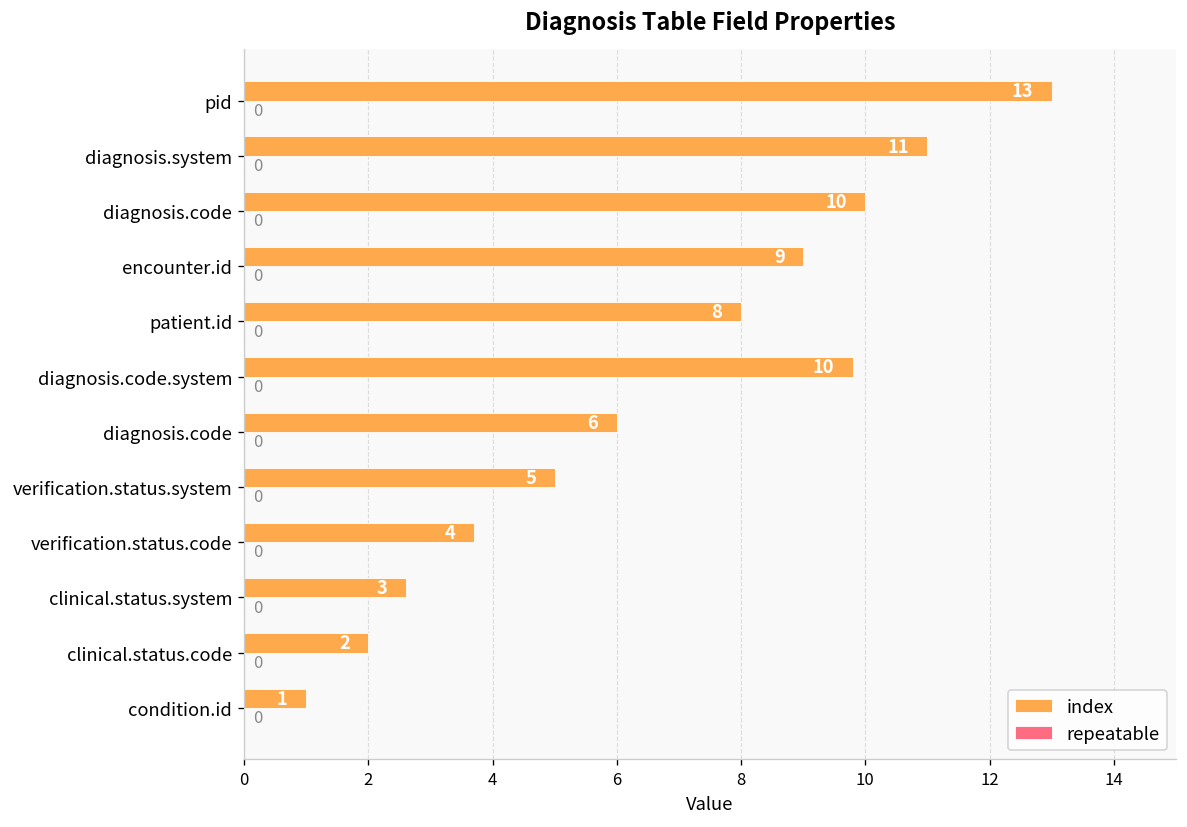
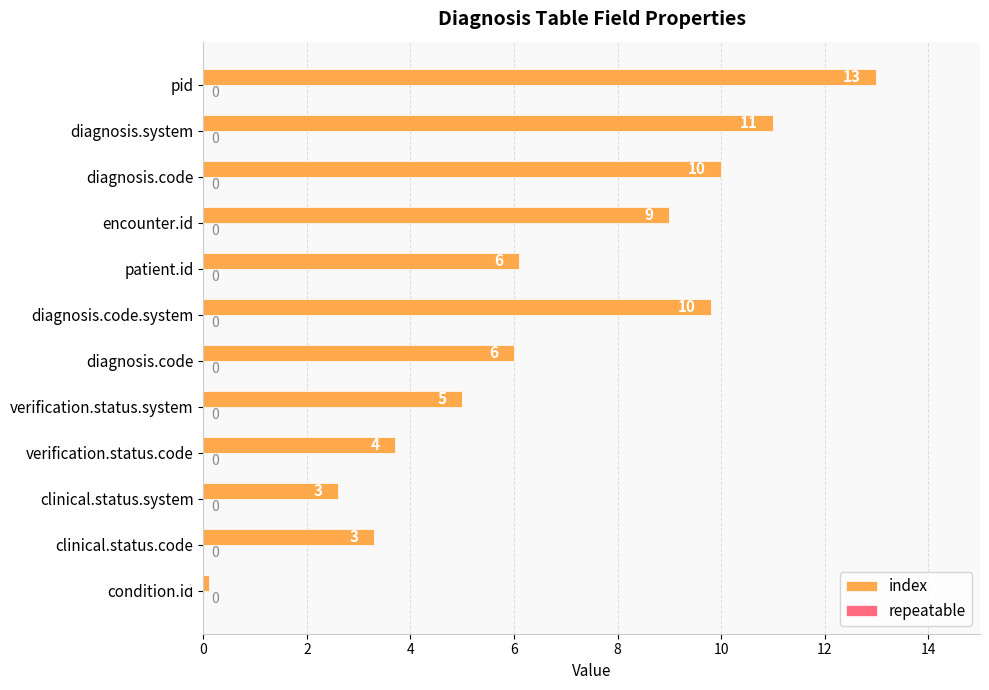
  {
    "index": {
      "pid": 13,
      "diagnosis.system": 11,
      "encounter.id": 9,
-     "patient.id": 8,
+     "patient.id": 6,
      "diagnosis.code.system": 10,
      "verification.status.system": 5,
      "verification.status.code": 4,
      "clinical.status.system": 3,
-     "clinical.status.code": 2,
-     "condition.id": 1.0
+     "clinical.status.code": 3,
+     "condition.id": 0.1
    },
    "repeatable": {
      "pid": 0,
      "diagnosis.system": 0,
      "encounter.id": 0,
      "patient.id": 0,
      "diagnosis.code.system": 0,
      "verification.status.system": 0,
      "verification.status.code": 0,
      "clinical.status.system": 0,
      "clinical.status.code": 0,
      "condition.id": 0
    }
  }
